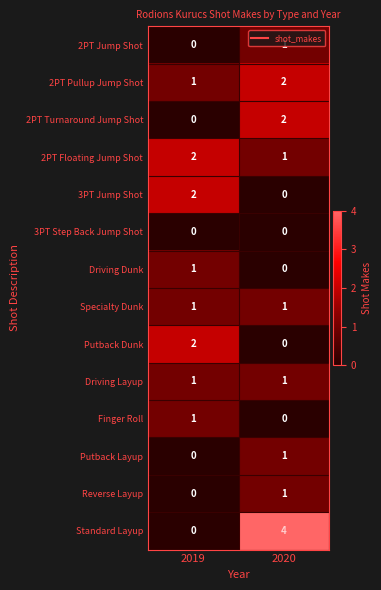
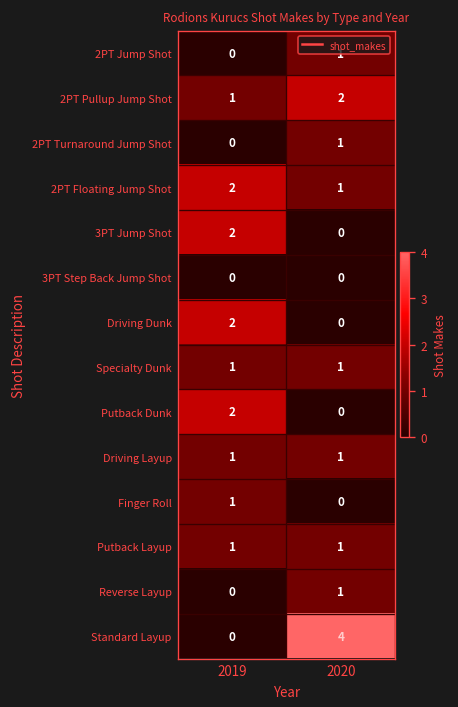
  {
    "2PT Jump Shot": {
      "2019": 0
    },
    "2PT Pullup Jump Shot": {
      "2019": 1,
      "2020": 2
    },
    "2PT Turnaround Jump Shot": {
      "2019": 0,
-     "2020": 2
+     "2020": 1
    },
    "2PT Floating Jump Shot": {
      "2019": 2,
      "2020": 1
    },
    "3PT Jump Shot": {
      "2019": 2,
      "2020": 0
    },
    "3PT Step Back Jump Shot": {
      "2019": 0,
      "2020": 0
    },
    "Driving Dunk": {
-     "2019": 1,
+     "2019": 2,
      "2020": 0
    },
    "Specialty Dunk": {
      "2019": 1,
      "2020": 1
    },
    "Putback Dunk": {
      "2019": 2,
      "2020": 0
    },
    "Driving Layup": {
      "2019": 1,
      "2020": 1
    },
    "Finger Roll": {
      "2019": 1,
      "2020": 0
    },
    "Putback Layup": {
-     "2019": 0,
+     "2019": 1,
      "2020": 1
    },
    "Reverse Layup": {
      "2019": 0,
      "2020": 1
    },
    "Standard Layup": {
      "2019": 0,
      "2020": 4
    }
  }
